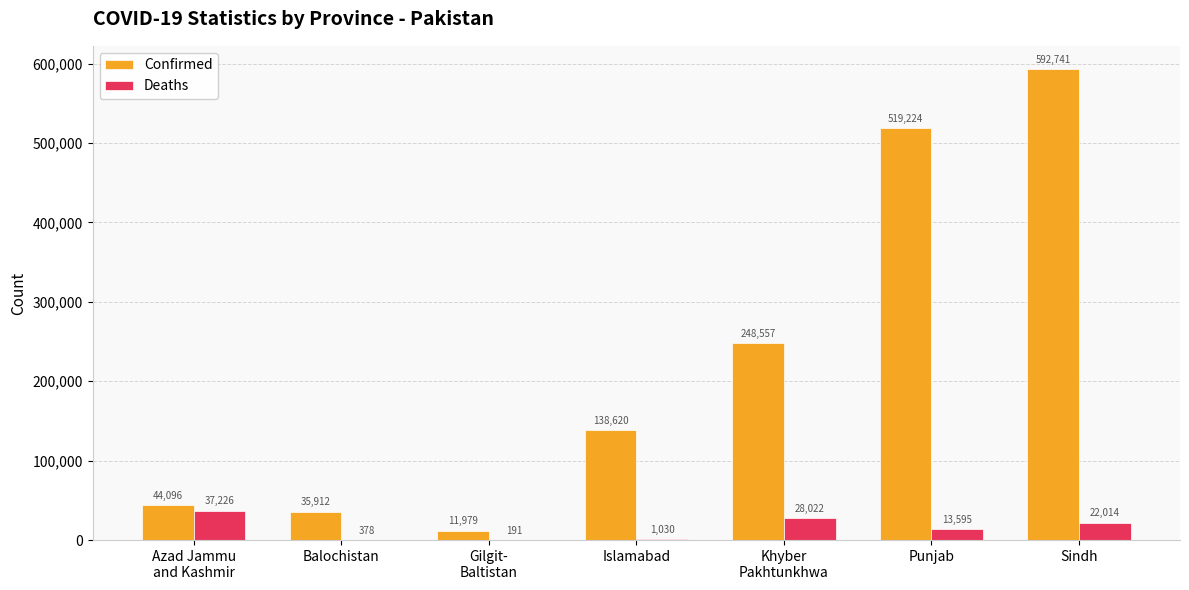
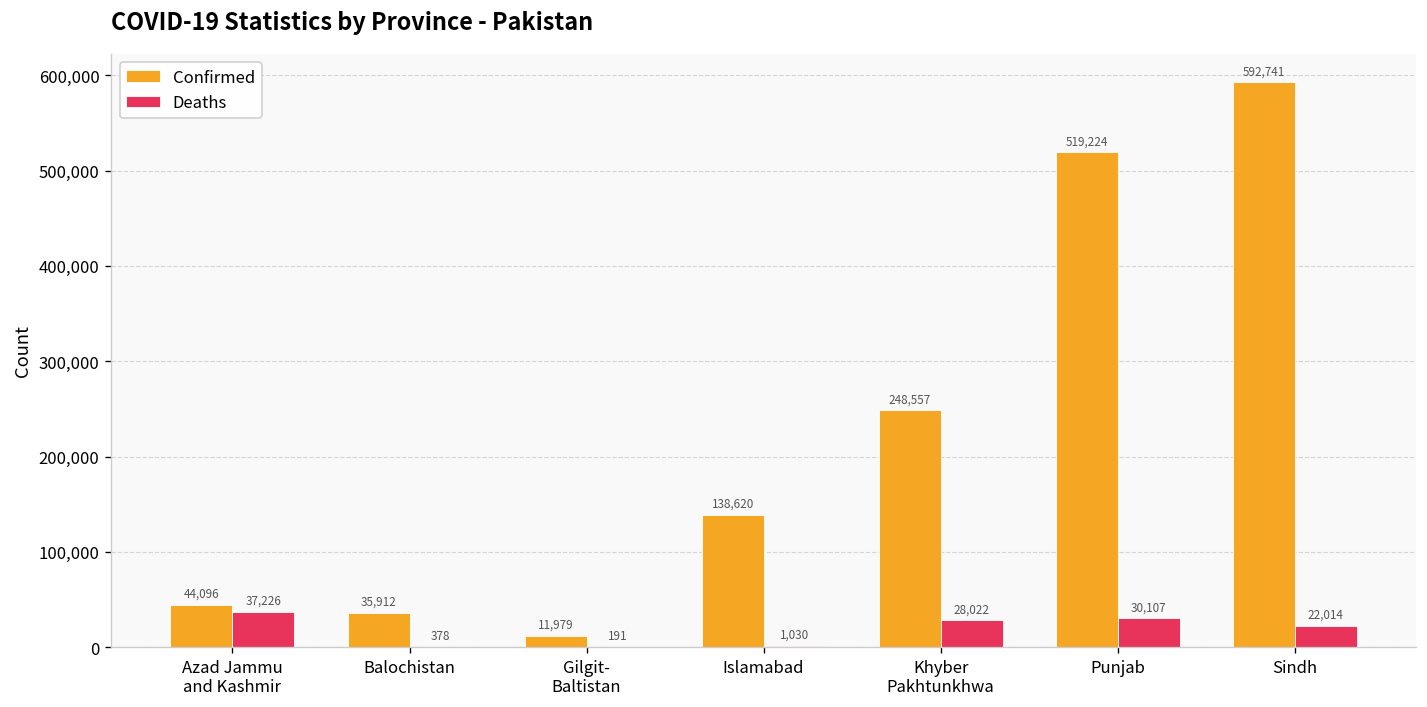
  {
    "Confirmed": {
      "Azad Jammu and Kashmir": "44,096",
      "Balochistan": "35,912",
      "Gilgit- Baltistan": "11,979",
      "Islamabad": "138,620",
      "Khyber Pakhtunkhwa": "248,557",
      "Punjab": "519,224",
      "Sindh": "592,741"
    },
    "Deaths": {
      "Azad Jammu and Kashmir": "37,226",
      "Balochistan": "378",
      "Gilgit- Baltistan": "191",
      "Islamabad": "1,030",
      "Khyber Pakhtunkhwa": "28,022",
-     "Punjab": "13,595",
+     "Punjab": "30,107",
      "Sindh": "22,014"
    }
  }
